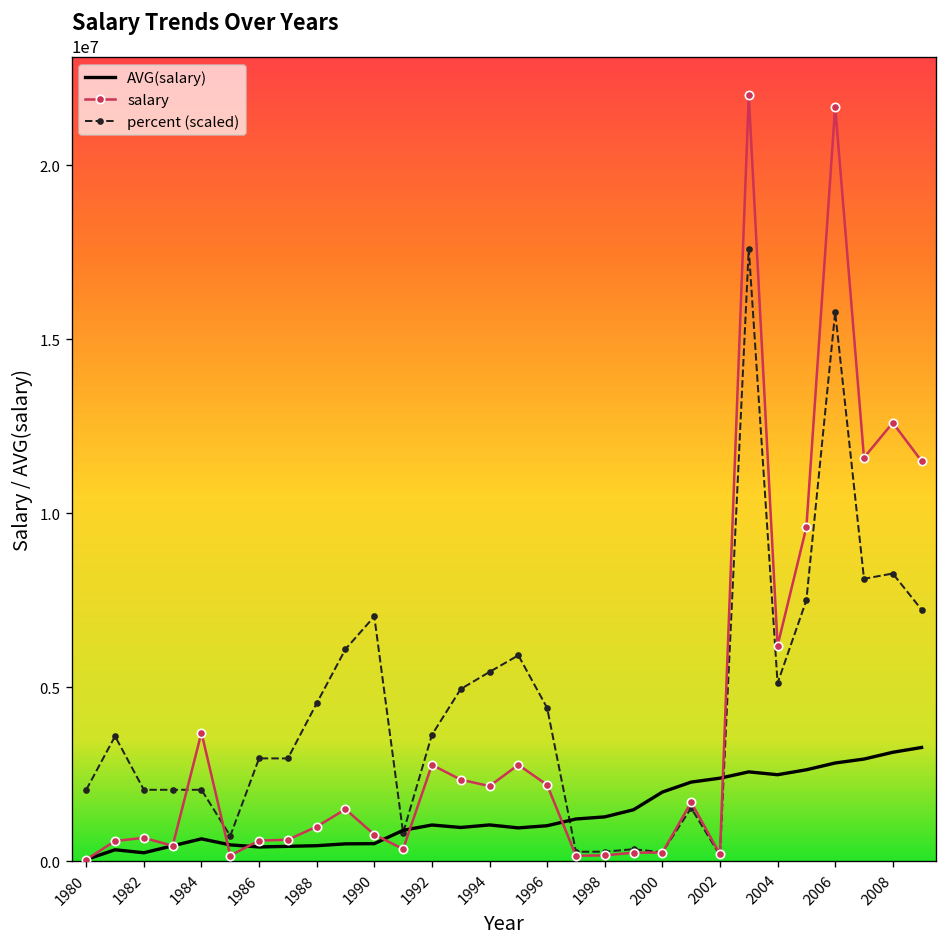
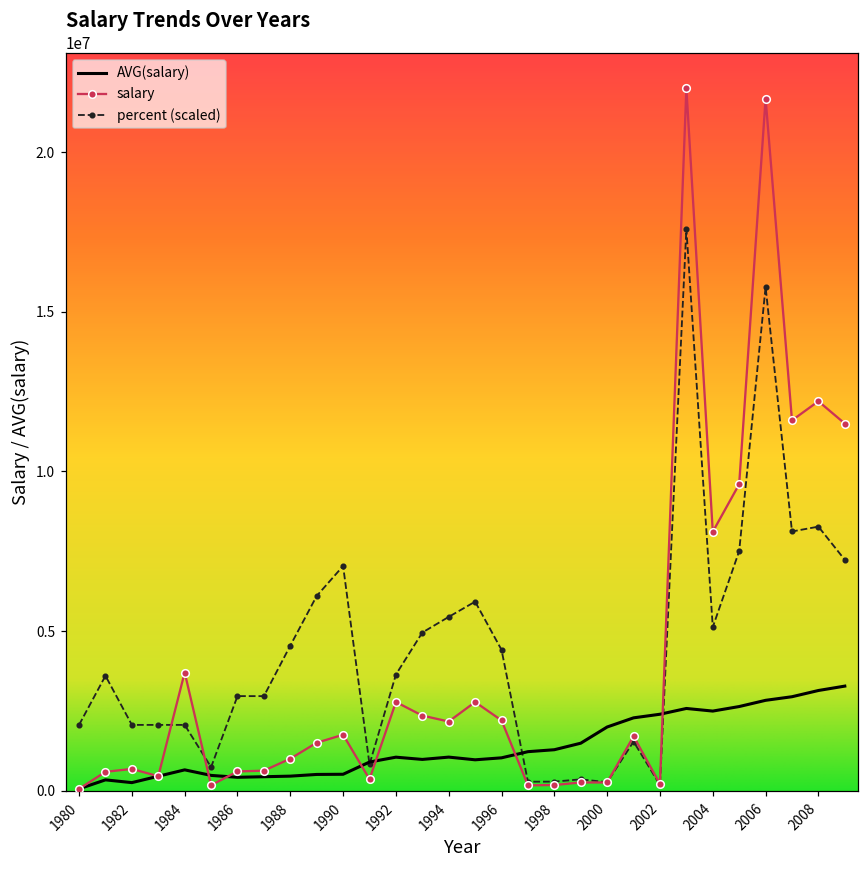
  {
    "salary": {
      "1982": 700000,
      "1984": 3700000,
      "1986": 600000,
      "1988": 1000000,
-     "1990": 800000,
+     "1990": 1800000,
      "1992": 2800000,
      "1994": 2200000,
      "1996": 2200000,
      "1998": 200000,
-     "2004": 6200000,
+     "2004": 8100000,
      "2006": 21700000,
-     "2008": 12600000
+     "2008": 12200000
    }
  }
